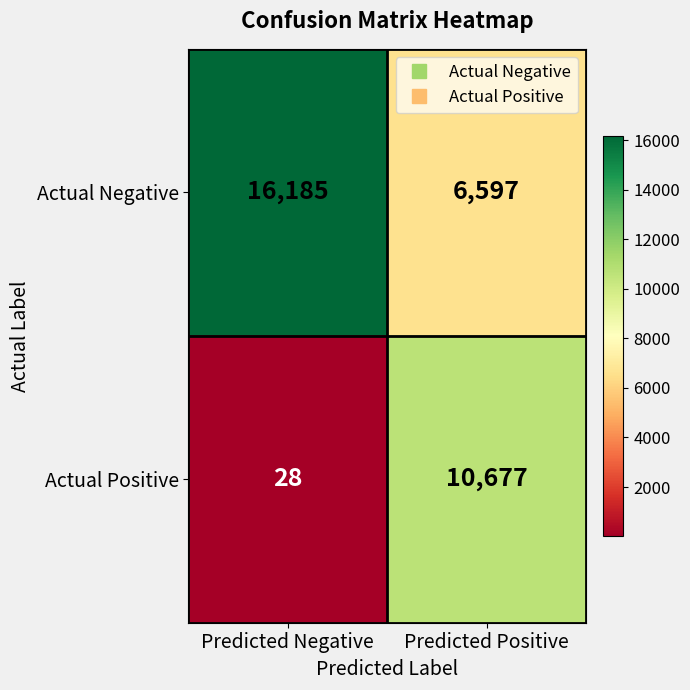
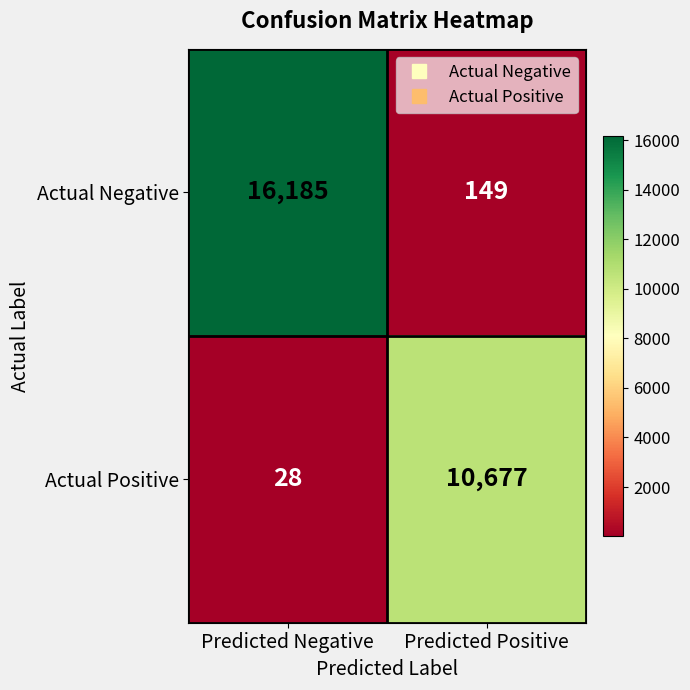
  {
    "Actual Negative": {
      "Predicted Negative": "16,185",
-     "Predicted Positive": "6,597"
+     "Predicted Positive": "149"
    },
    "Actual Positive": {
      "Predicted Negative": "28",
      "Predicted Positive": "10,677"
    }
  }
